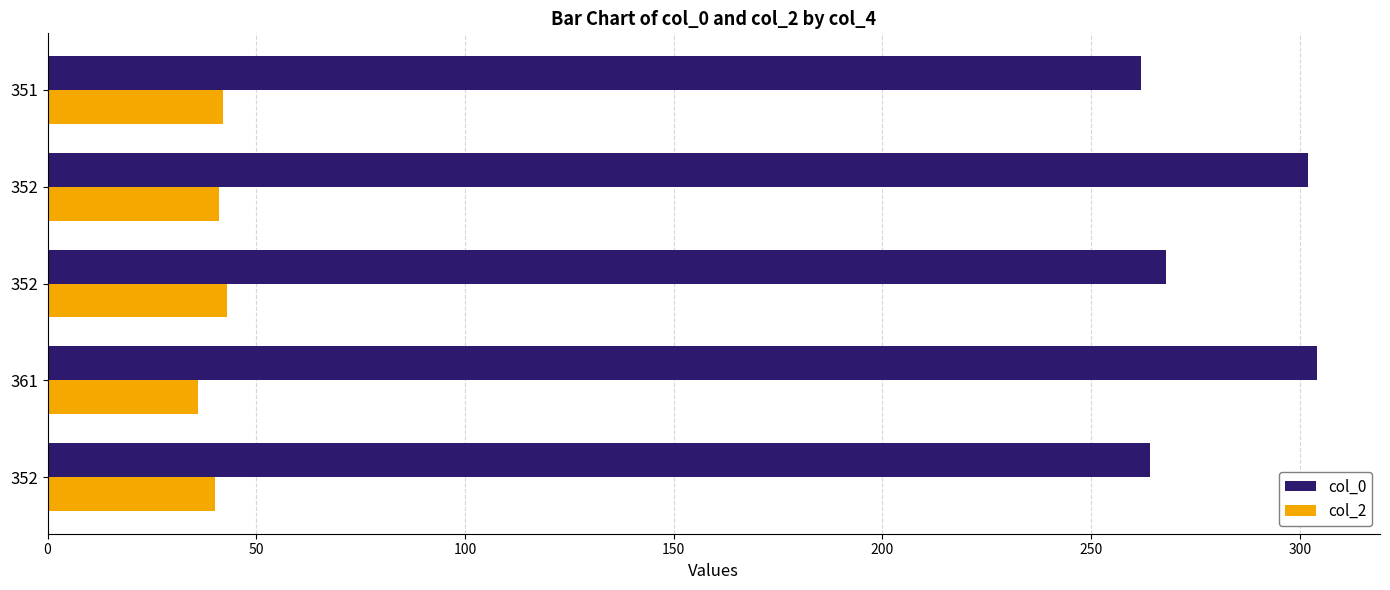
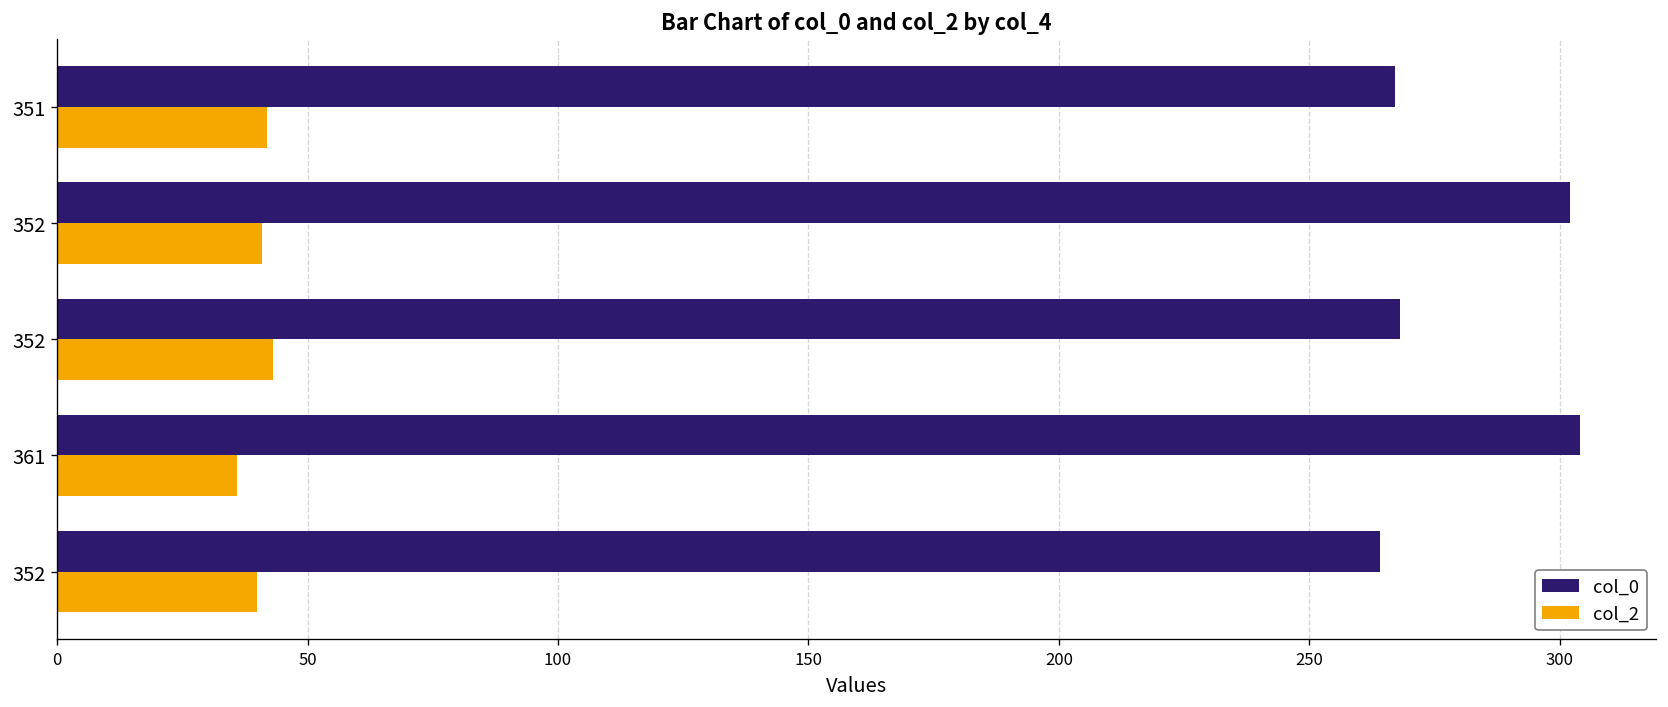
  {
    "col_0": {
-     "351": 262,
+     "351": 267,
      "361": 304
    },
    "col_2": {
      "351": 42,
      "361": 36
    }
  }
